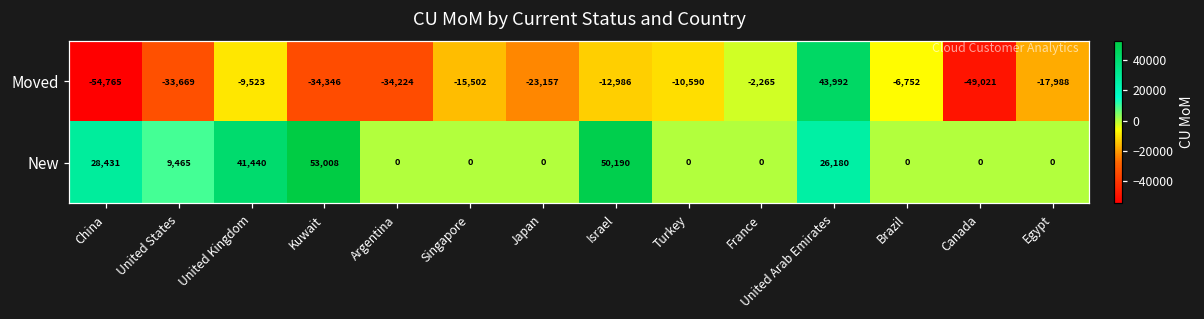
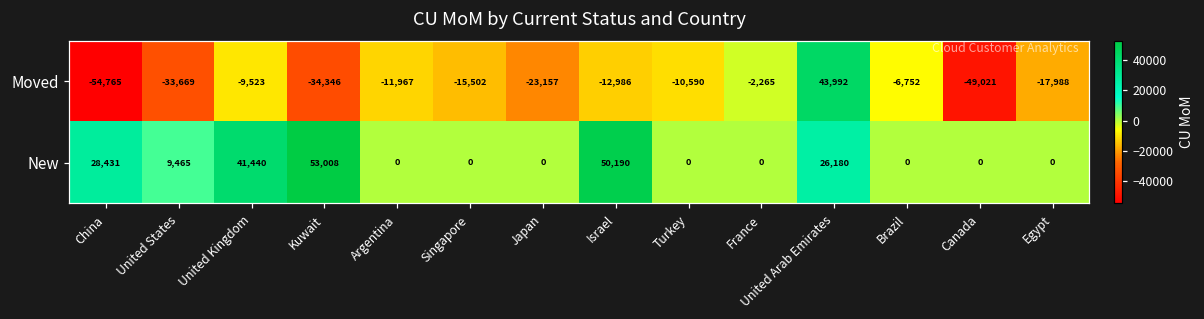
  {
    "Moved": {
      "China": "-54,765",
      "United States": "-33,669",
      "United Kingdom": "-9,523",
      "Kuwait": "-34,346",
-     "Argentina": "-34,224",
+     "Argentina": "-11,967",
      "Singapore": "-15,502",
      "Japan": "-23,157",
      "Israel": "-12,986",
      "Turkey": "-10,590",
      "France": "-2,265",
      "United Arab Emirates": "43,992",
      "Brazil": "-6,752",
      "Egypt": "-17,988"
    },
    "New": {
      "China": "28,431",
      "United States": "9,465",
      "United Kingdom": "41,440",
      "Kuwait": "53,008",
      "Argentina": "0",
      "Singapore": "0",
      "Japan": "0",
      "Israel": "50,190",
      "Turkey": "0",
      "France": "0",
      "United Arab Emirates": "26,180",
      "Brazil": "0",
      "Canada": "0",
      "Egypt": "0"
    }
  }
